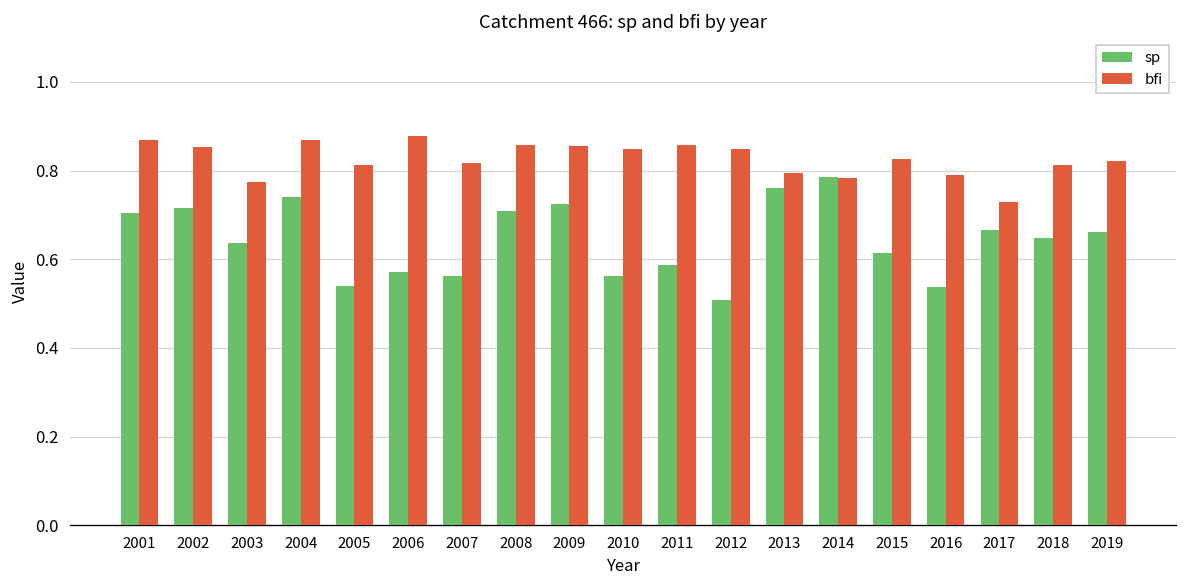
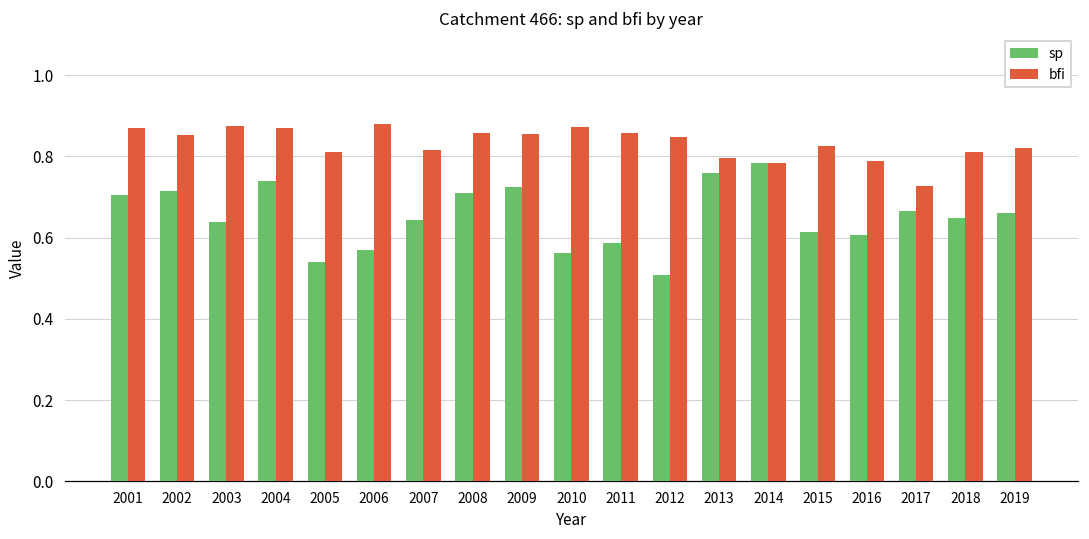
  {
    "sp": {
      "2001": 0.71,
      "2002": 0.72,
      "2003": 0.64,
      "2004": 0.74,
      "2005": 0.54,
      "2006": 0.57,
-     "2007": 0.56,
+     "2007": 0.64,
      "2008": 0.71,
      "2009": 0.73,
      "2010": 0.56,
      "2011": 0.59,
      "2012": 0.51,
      "2013": 0.76,
      "2014": 0.78,
      "2015": 0.61,
-     "2016": 0.54,
+     "2016": 0.61,
      "2017": 0.67,
      "2018": 0.65,
      "2019": 0.66
    },
    "bfi": {
      "2001": 0.87,
      "2002": 0.85,
-     "2003": 0.78,
+     "2003": 0.88,
      "2004": 0.87,
      "2005": 0.81,
      "2006": 0.88,
      "2007": 0.82,
      "2008": 0.86,
      "2009": 0.86,
-     "2010": 0.85,
+     "2010": 0.87,
      "2011": 0.86,
      "2012": 0.85,
      "2013": 0.80,
      "2014": 0.78,
      "2015": 0.83,
      "2016": 0.79,
      "2017": 0.73,
      "2018": 0.81,
      "2019": 0.82
    }
  }
